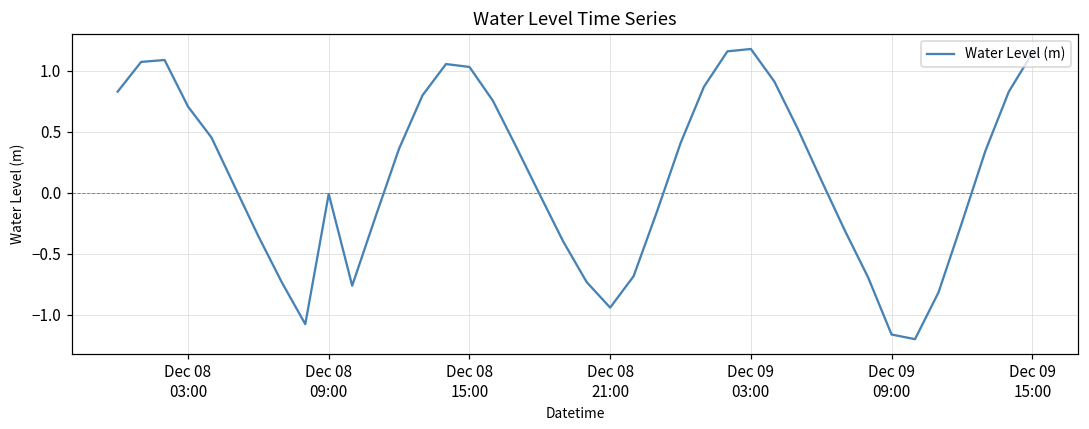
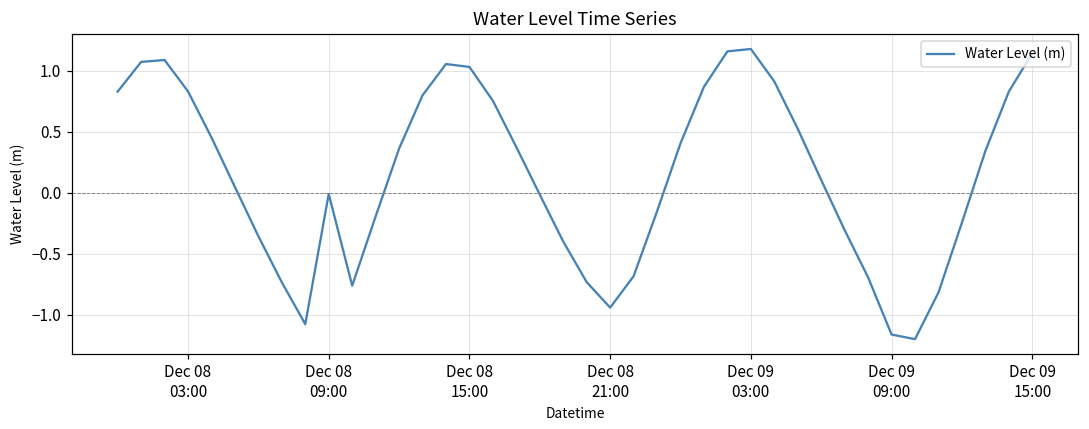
  {
-   "Dec 08 03:00": 0.71,
+   "Dec 08 03:00": 0.83,
    "Dec 08 09:00": -0.01,
    "Dec 08 15:00": 1.03,
    "Dec 08 21:00": -0.94,
    "Dec 09 03:00": 1.18,
    "Dec 09 09:00": -1.16
  }
